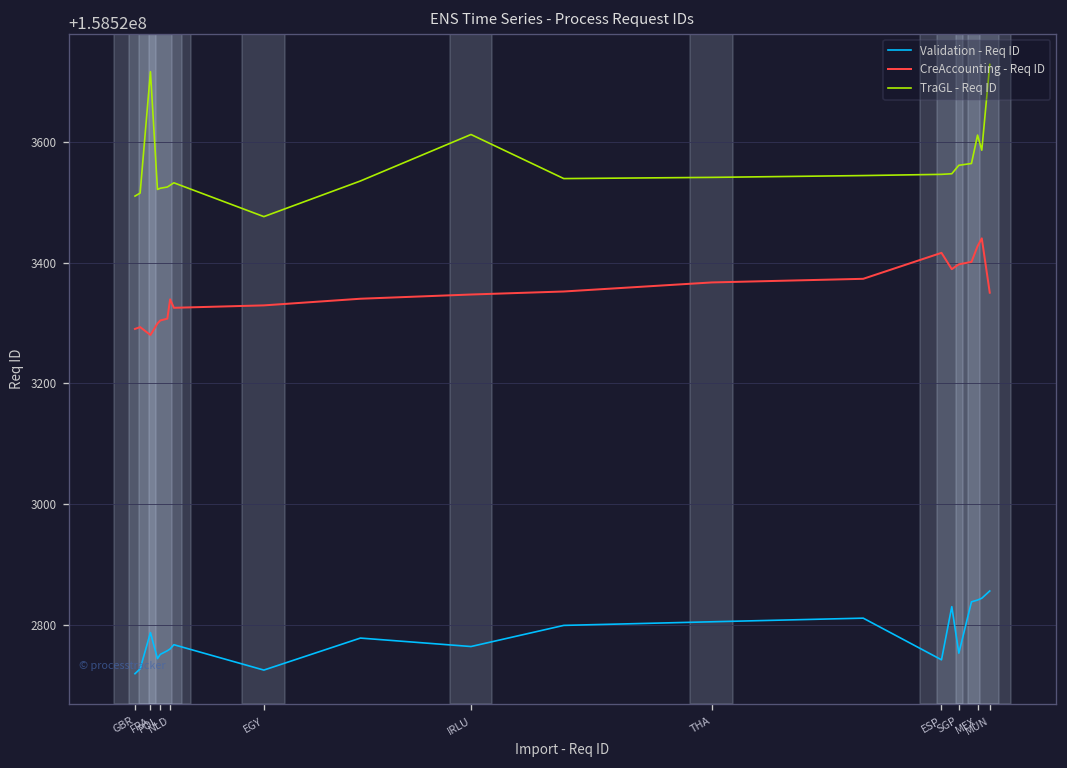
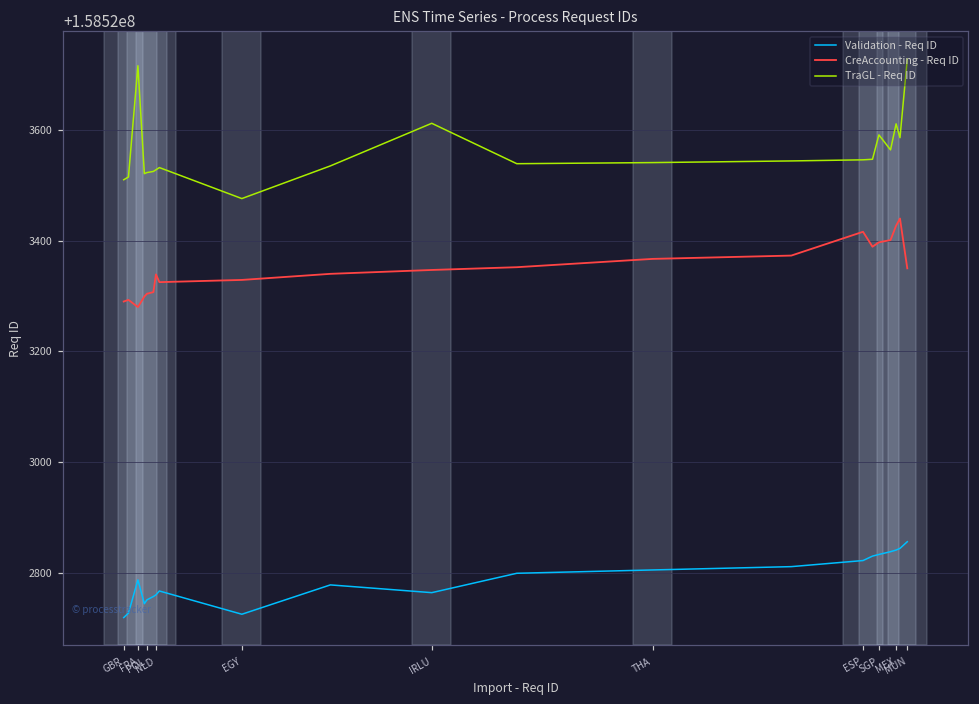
  {
    "Validation - Req ID": {
      "GBR": 158522720,
      "FRA": 158522790,
      "POL": 158522750,
      "NLD": 158522760,
      "EGY": 158522730,
      "IRLU": 158522760,
      "THA": 158522810,
-     "ESP": 158522740,
-     "SGP": 158522750,
+     "ESP": 158522820,
+     "SGP": 158522830,
      "MEX": 158522840,
      "MUN": 158522860
    },
    "CreAccounting - Req ID": {
      "GBR": 158523290,
      "FRA": 158523280,
      "POL": 158523300,
      "NLD": 158523340,
      "EGY": 158523330,
      "IRLU": 158523350,
      "THA": 158523370,
      "ESP": 158523420,
      "SGP": 158523400,
      "MEX": 158523430,
      "MUN": 158523350
    },
    "TraGL - Req ID": {
      "GBR": 158523510,
      "FRA": 158523720,
      "POL": 158523520,
      "NLD": 158523530,
      "EGY": 158523480,
      "IRLU": 158523610,
      "THA": 158523540,
      "ESP": 158523550,
-     "SGP": 158523560,
+     "SGP": 158523590,
      "MEX": 158523610
    }
  }
